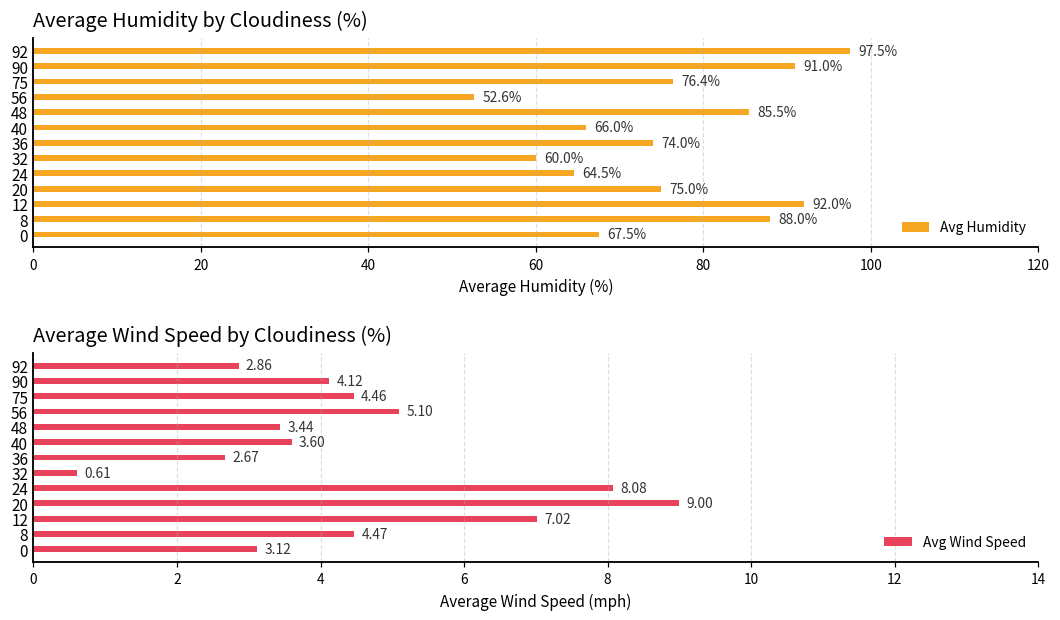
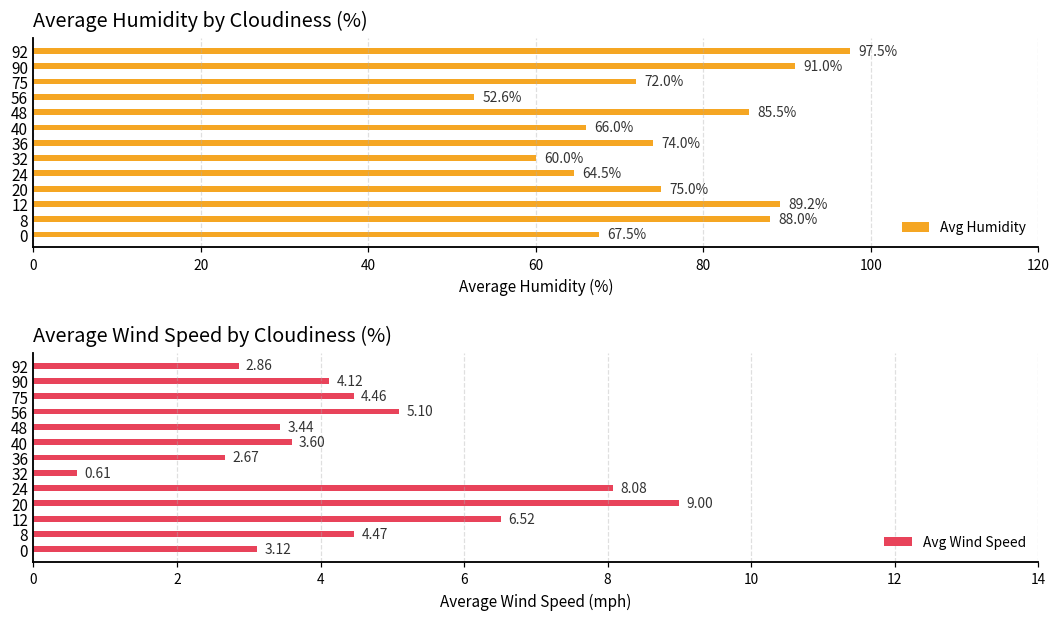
  {
    "Average Humidity by Cloudiness (%)": {
      "92": "97.5%",
      "90": "91.0%",
-     "75": "76.4%",
+     "75": "72.0%",
      "56": "52.6%",
      "48": "85.5%",
      "40": "66.0%",
      "36": "74.0%",
      "32": "60.0%",
      "24": "64.5%",
      "20": "75.0%",
-     "12": "92.0%",
+     "12": "89.2%",
      "8": "88.0%",
      "0": "67.5%"
    },
    "Average Wind Speed by Cloudiness (%)": {
      "92": "2.86",
      "90": "4.12",
      "75": "4.46",
      "56": "5.10",
      "48": "3.44",
      "40": "3.60",
      "36": "2.67",
      "32": "0.61",
      "24": "8.08",
      "20": "9.00",
-     "12": "7.02",
+     "12": "6.52",
      "8": "4.47",
      "0": "3.12"
    }
  }
